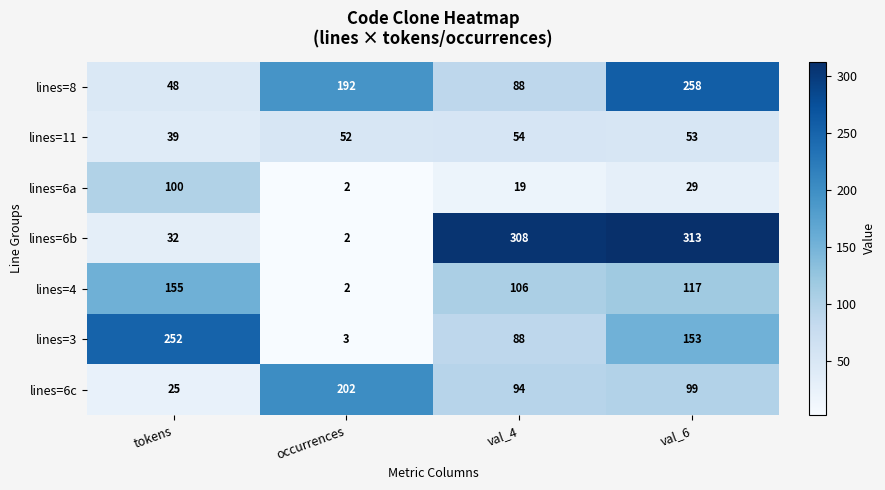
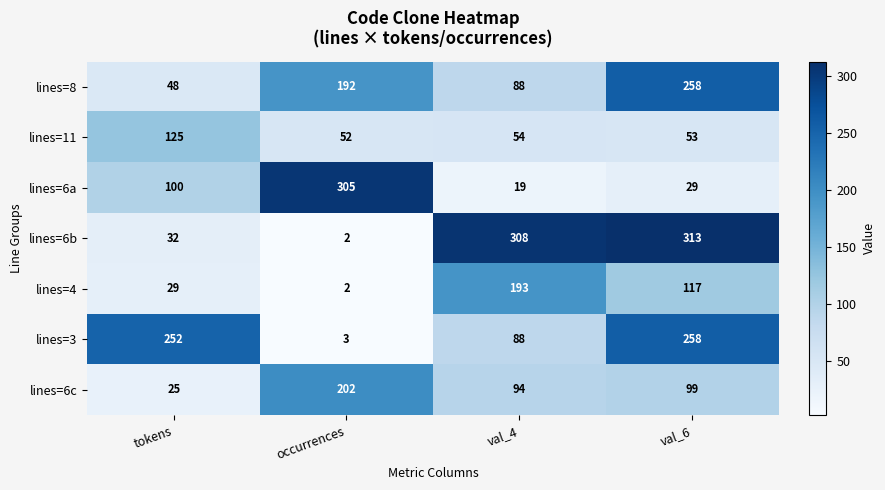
  {
    "lines=8": {
      "tokens": 48,
      "occurrences": 192,
      "val_4": 88,
      "val_6": 258
    },
    "lines=11": {
-     "tokens": 39,
+     "tokens": 125,
      "occurrences": 52,
      "val_4": 54,
      "val_6": 53
    },
    "lines=6a": {
      "tokens": 100,
-     "occurrences": 2,
+     "occurrences": 305,
      "val_4": 19,
      "val_6": 29
    },
    "lines=6b": {
      "tokens": 32,
      "occurrences": 2,
      "val_4": 308,
      "val_6": 313
    },
    "lines=4": {
-     "tokens": 155,
+     "tokens": 29,
      "occurrences": 2,
-     "val_4": 106,
+     "val_4": 193,
      "val_6": 117
    },
    "lines=3": {
      "tokens": 252,
      "occurrences": 3,
      "val_4": 88,
-     "val_6": 153
+     "val_6": 258
    },
    "lines=6c": {
      "tokens": 25,
      "occurrences": 202,
      "val_4": 94,
      "val_6": 99
    }
  }
